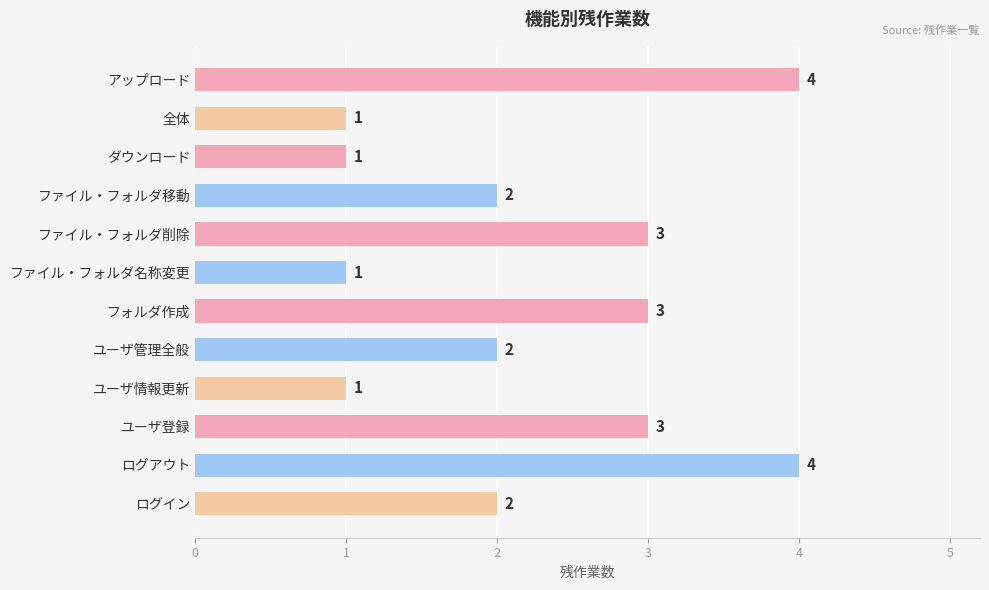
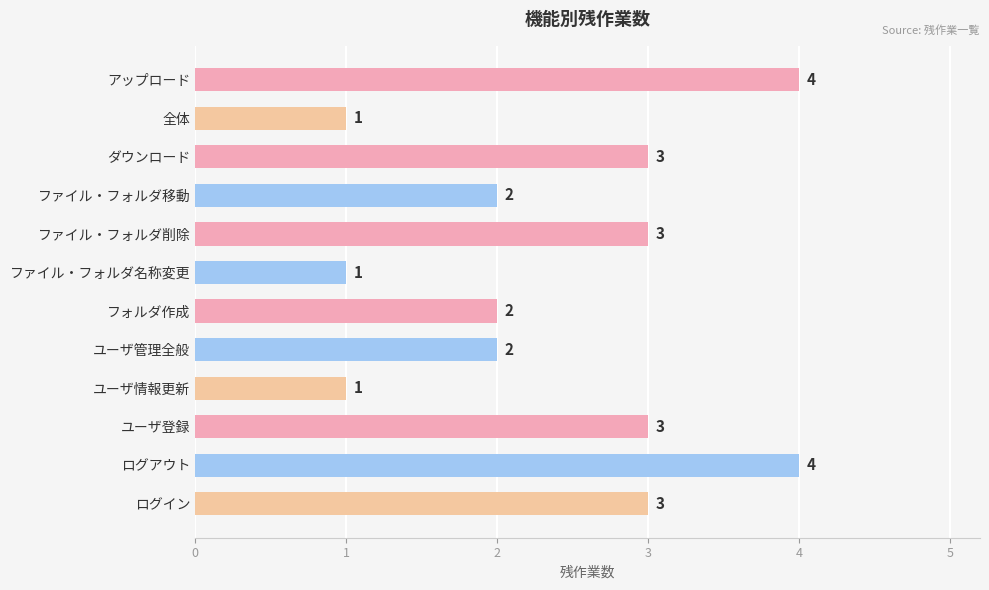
  {
    "アップロード": 4,
    "全体": 1,
-   "ダウンロード": 1,
+   "ダウンロード": 3,
    "ファイル・フォルダ移動": 2,
    "ファイル・フォルダ削除": 3,
    "ファイル・フォルダ名称変更": 1,
-   "フォルダ作成": 3,
+   "フォルダ作成": 2,
    "ユーザ管理全般": 2,
    "ユーザ情報更新": 1,
    "ユーザ登録": 3,
    "ログアウト": 4,
-   "ログイン": 2
+   "ログイン": 3
  }
